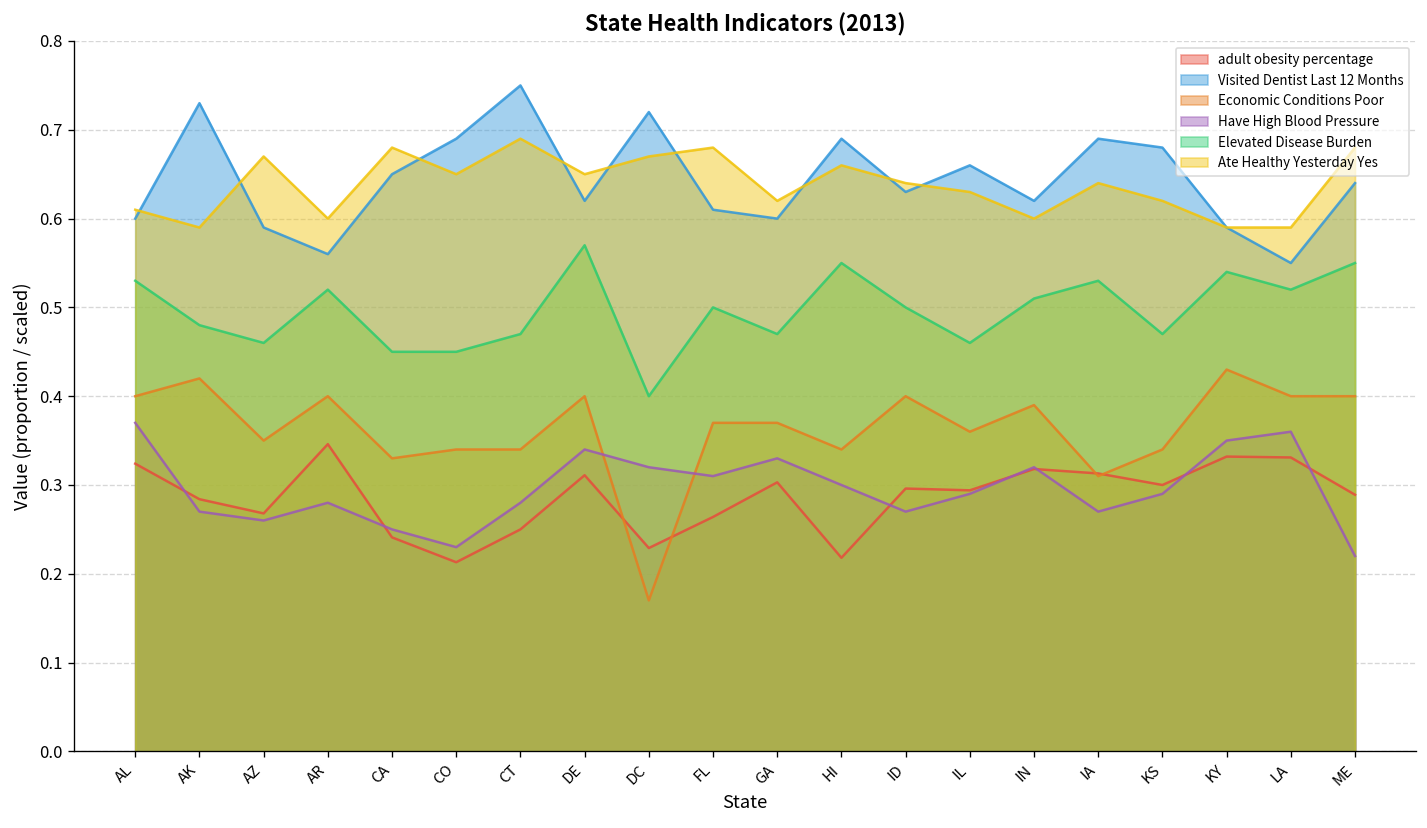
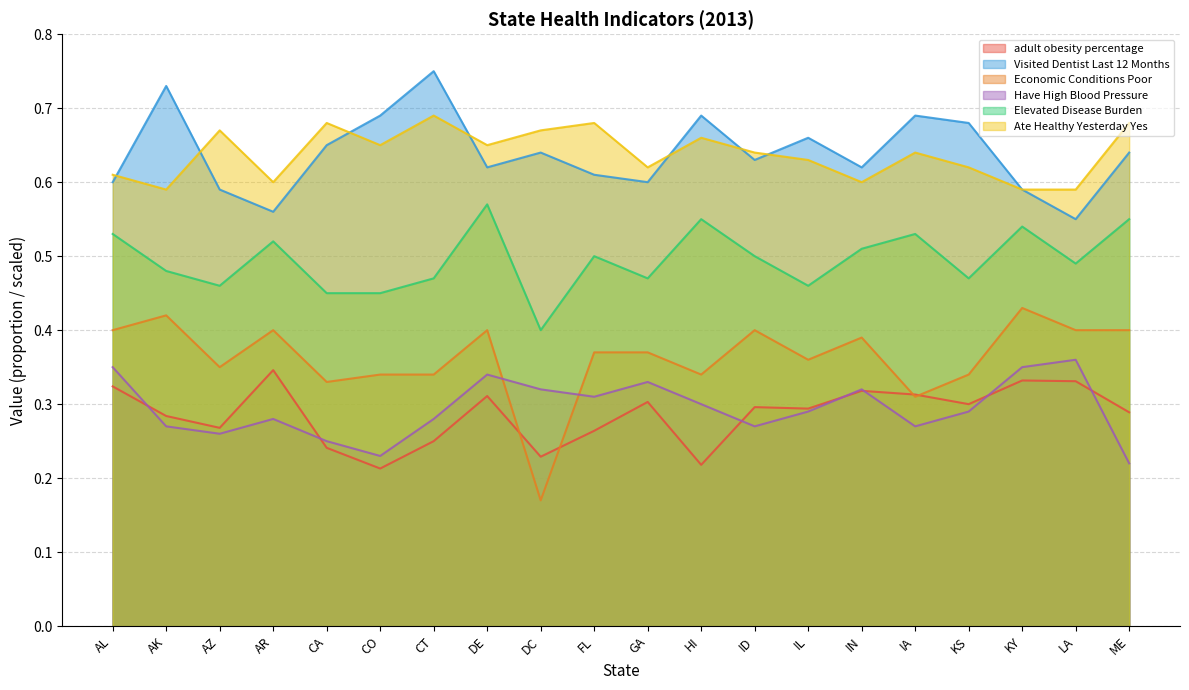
  {
    "Visited Dentist Last 12 Months": {
      "AL": 0.60,
      "AK": 0.73,
      "AZ": 0.59,
      "AR": 0.56,
      "CA": 0.65,
      "CO": 0.69,
      "CT": 0.75,
      "DE": 0.62,
-     "DC": 0.72,
+     "DC": 0.64,
      "FL": 0.61,
      "GA": 0.60,
      "HI": 0.69,
      "ID": 0.63,
      "IL": 0.66,
      "IN": 0.62,
      "IA": 0.69,
      "KS": 0.68,
      "LA": 0.55,
      "ME": 0.64
    },
    "Have High Blood Pressure": {
-     "AL": 0.37,
+     "AL": 0.35,
      "AK": 0.27,
      "AZ": 0.26,
      "AR": 0.28,
      "CA": 0.25,
      "CO": 0.23,
      "CT": 0.28,
      "DE": 0.34,
      "DC": 0.32,
      "FL": 0.31,
      "GA": 0.33,
      "HI": 0.30,
      "ID": 0.27,
      "IL": 0.29,
      "IA": 0.27,
      "KS": 0.29,
      "KY": 0.35,
      "LA": 0.36,
      "ME": 0.22
    },
    "Elevated Disease Burden": {
      "AL": 0.53,
      "AK": 0.48,
      "AZ": 0.46,
      "AR": 0.52,
      "CA": 0.45,
      "CO": 0.45,
      "CT": 0.47,
      "DE": 0.57,
      "DC": 0.40,
      "FL": 0.50,
      "GA": 0.47,
      "HI": 0.55,
      "ID": 0.50,
      "IL": 0.46,
      "IN": 0.51,
      "IA": 0.53,
      "KS": 0.47,
      "KY": 0.54,
-     "LA": 0.52,
+     "LA": 0.49,
      "ME": 0.55
    }
  }
